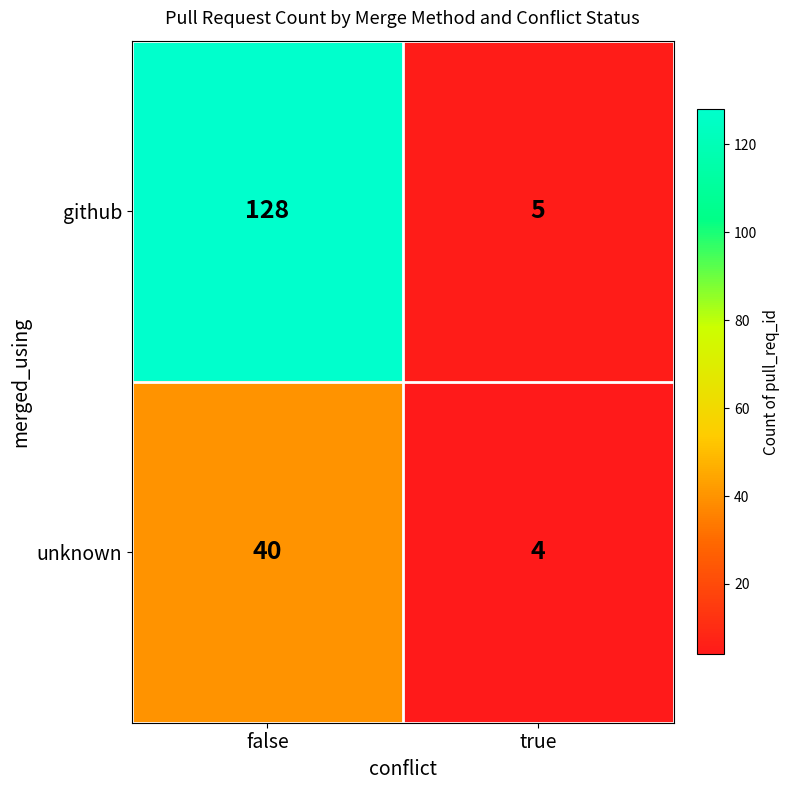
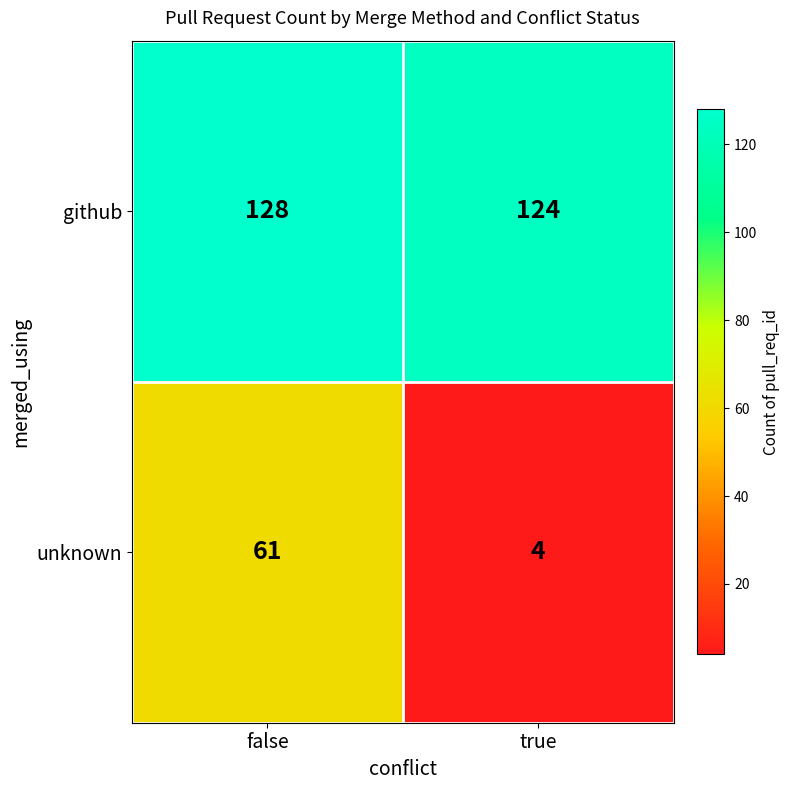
  {
    "github": {
      "false": 128,
-     "true": 5
+     "true": 124
    },
    "unknown": {
-     "false": 40,
+     "false": 61,
      "true": 4
    }
  }
